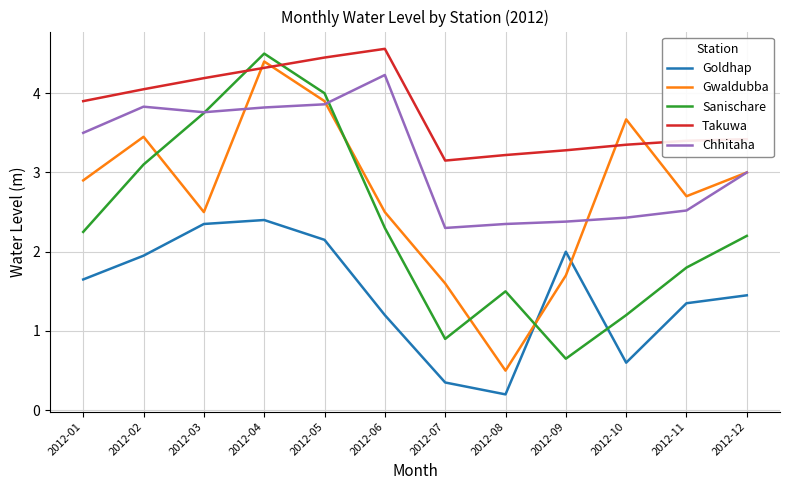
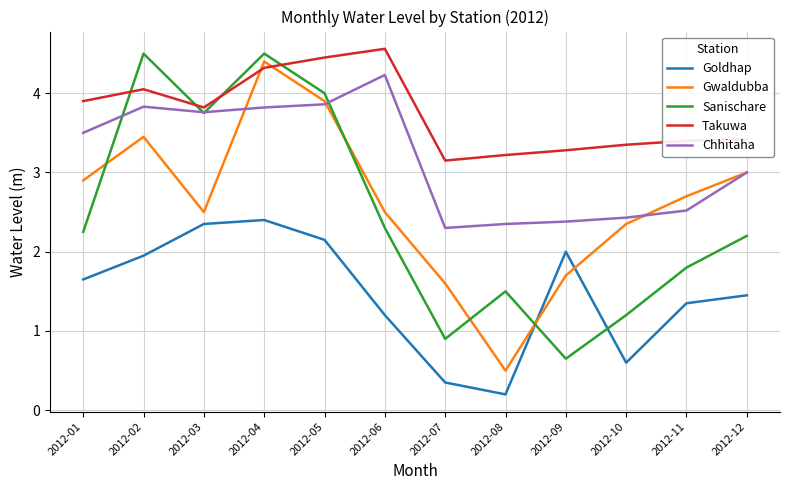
  {
    "Goldhap": {
      "2012-01": 1.7,
      "2012-02": 2.0,
      "2012-03": 2.4,
      "2012-04": 2.4,
      "2012-05": 2.2,
      "2012-06": 1.2,
      "2012-07": 0.4,
      "2012-08": 0.2,
      "2012-09": 2.0,
      "2012-10": 0.6,
      "2012-11": 1.4,
      "2012-12": 1.5
    },
    "Gwaldubba": {
      "2012-01": 2.9,
      "2012-02": 3.5,
      "2012-03": 2.5,
      "2012-04": 4.4,
      "2012-05": 3.9,
      "2012-06": 2.5,
      "2012-07": 1.6,
      "2012-08": 0.5,
      "2012-09": 1.7,
-     "2012-10": 3.7,
+     "2012-10": 2.4,
      "2012-11": 2.7
    },
    "Sanischare": {
      "2012-01": 2.3,
-     "2012-02": 3.1,
+     "2012-02": 4.5,
      "2012-04": 4.5,
      "2012-05": 4.0,
      "2012-06": 2.3,
      "2012-07": 0.9,
      "2012-08": 1.5,
      "2012-09": 0.7,
      "2012-10": 1.2,
      "2012-11": 1.8,
      "2012-12": 2.2
    },
    "Takuwa": {
      "2012-01": 3.9,
      "2012-02": 4.1,
-     "2012-03": 4.2,
+     "2012-03": 3.8,
      "2012-04": 4.3,
      "2012-05": 4.5,
      "2012-06": 4.6,
      "2012-07": 3.2,
      "2012-08": 3.2,
      "2012-09": 3.3,
      "2012-10": 3.4
    },
    "Chhitaha": {
      "2012-01": 3.5,
      "2012-02": 3.8,
      "2012-04": 3.8,
      "2012-05": 3.9,
      "2012-06": 4.2,
      "2012-07": 2.3,
      "2012-08": 2.4,
      "2012-09": 2.4,
      "2012-10": 2.4,
      "2012-11": 2.5
    }
  }
